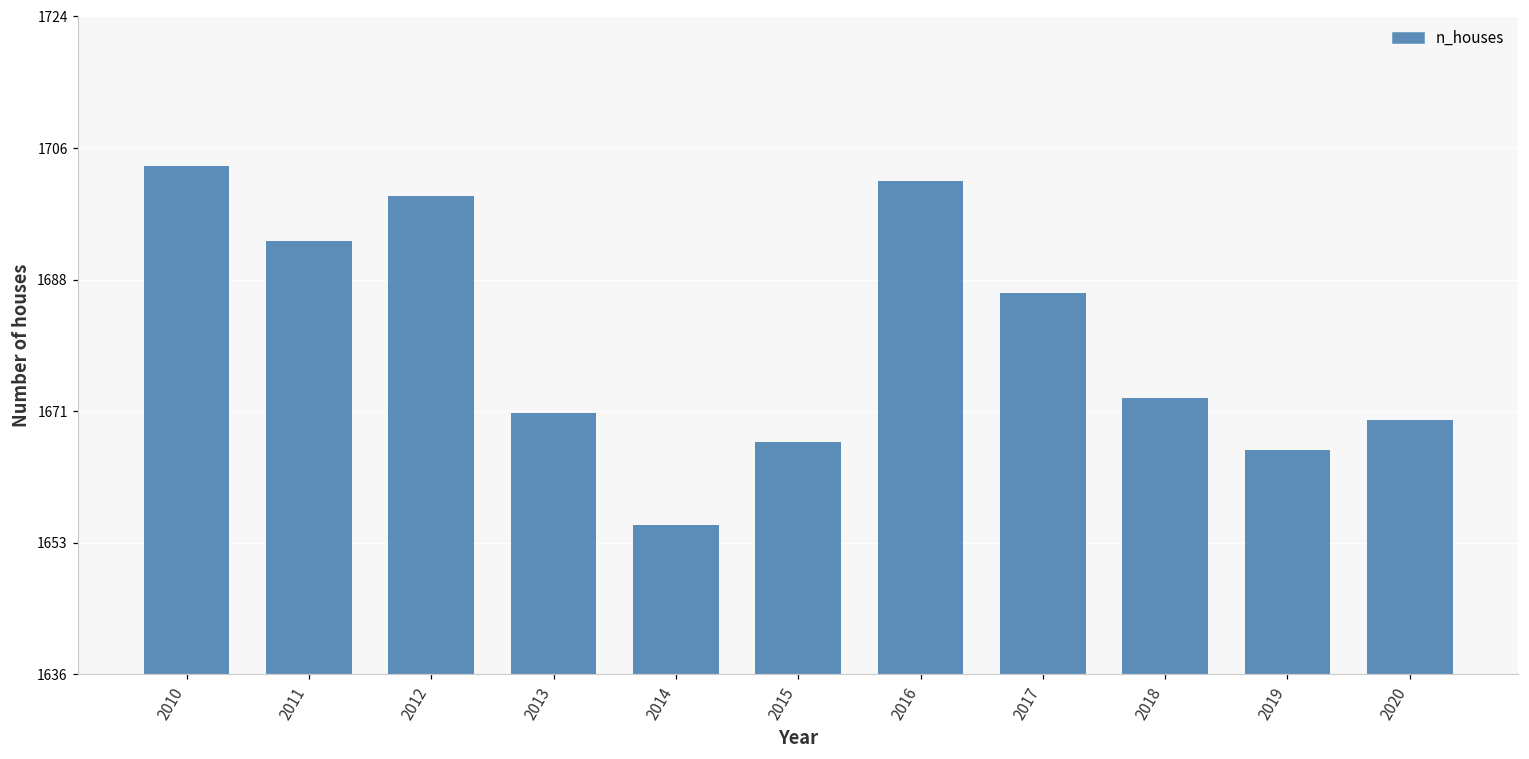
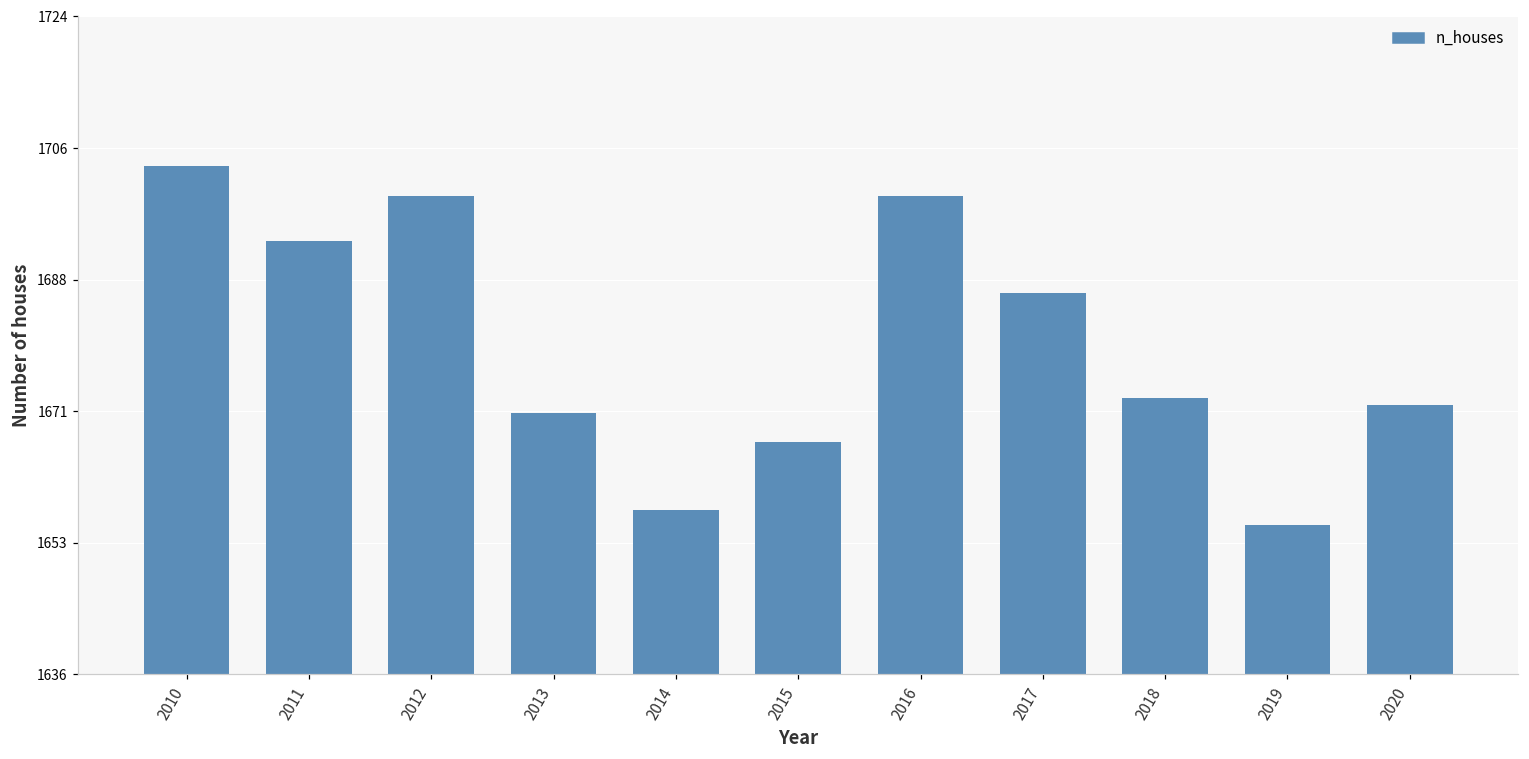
  {
    "2010": 1704,
    "2011": 1694,
    "2012": 1700,
    "2013": 1671,
-   "2014": 1656,
+   "2014": 1658,
    "2015": 1667,
-   "2016": 1702,
+   "2016": 1700,
    "2017": 1687,
    "2018": 1673,
-   "2019": 1666,
-   "2020": 1670
+   "2019": 1656,
+   "2020": 1672
  }
